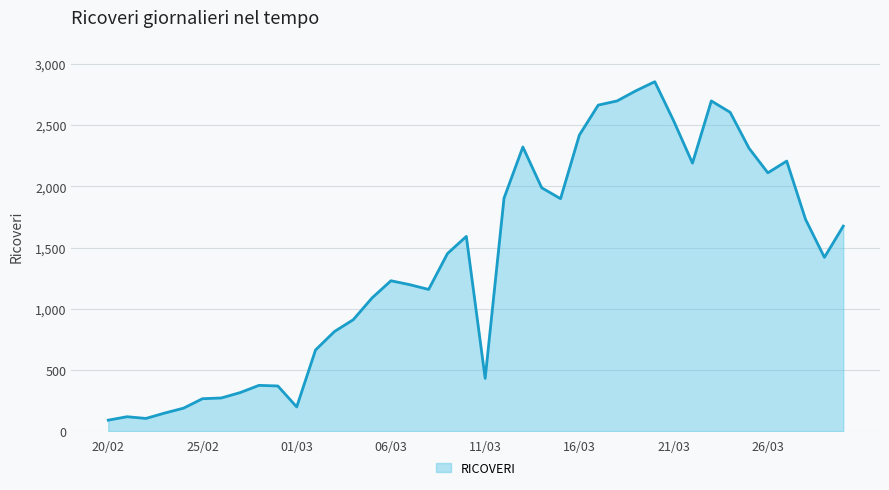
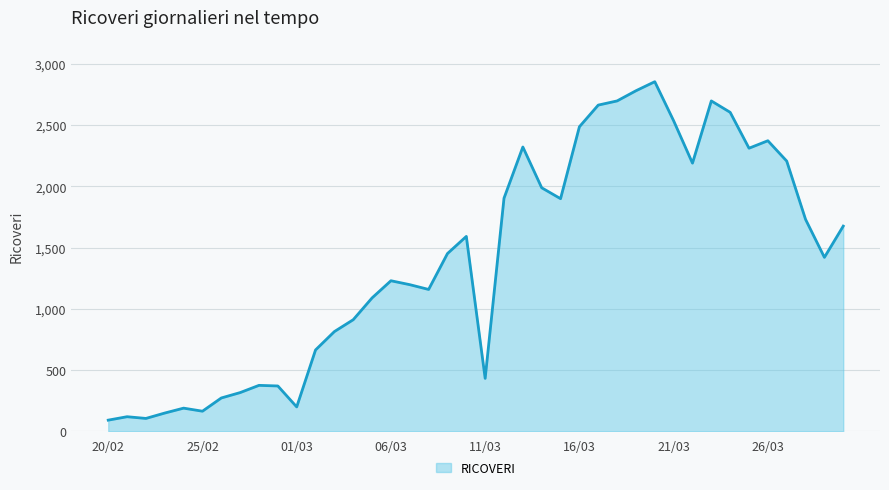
  {
    "20/02": "90",
-   "25/02": "270",
+   "25/02": "170",
    "01/03": "200",
    "06/03": "1,230",
    "11/03": "430",
-   "16/03": "2,420",
+   "16/03": "2,490",
    "21/03": "2,540",
-   "26/03": "2,110"
+   "26/03": "2,370"
  }
